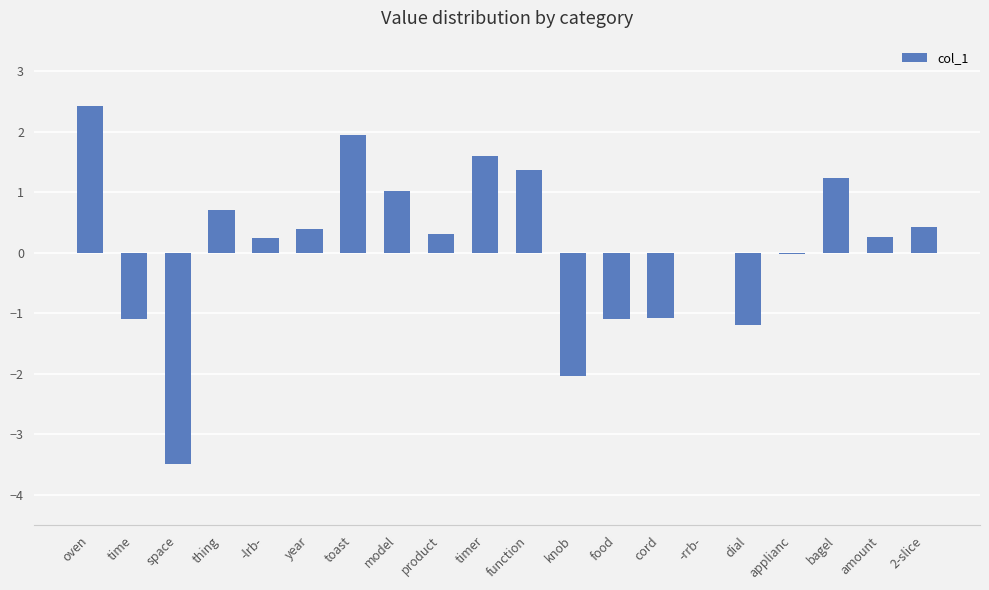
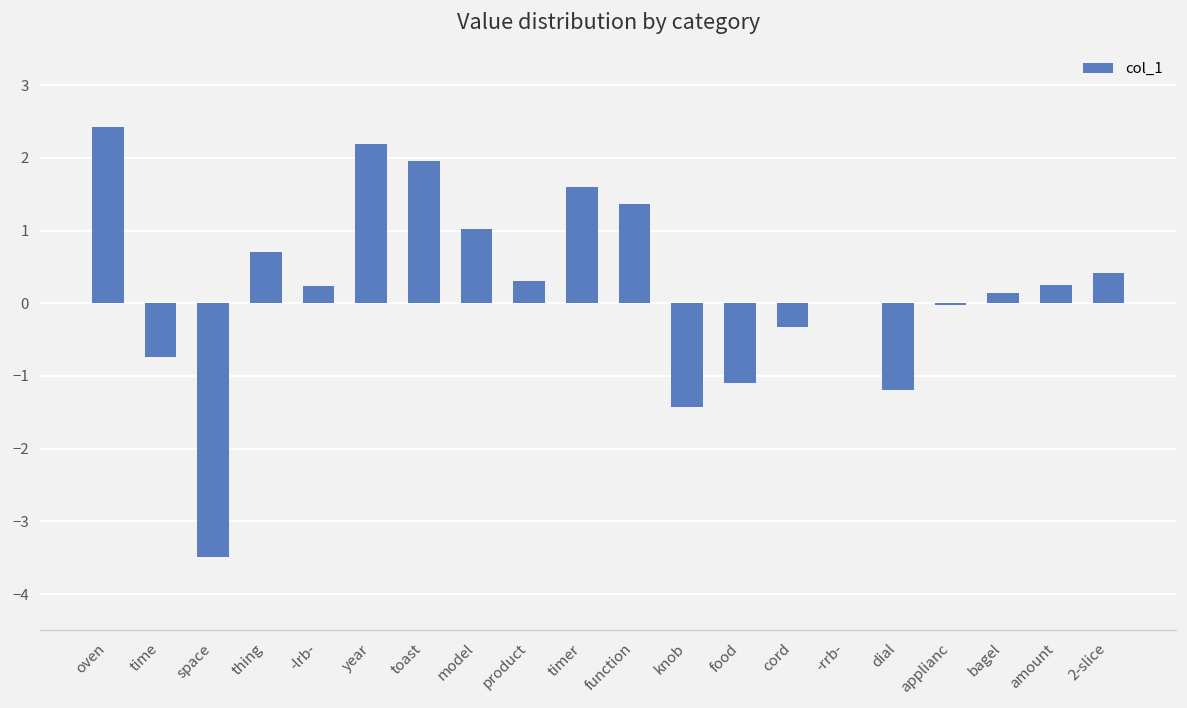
  {
    "oven": 2.4,
-   "time": -1.1,
+   "time": -0.7,
    "space": -3.5,
    "thing": 0.7,
    "-lrb-": 0.2,
-   "year": 0.4,
+   "year": 2.2,
    "toast": 2.0,
    "model": 1.0,
    "product": 0.3,
    "timer": 1.6,
    "function": 1.4,
-   "knob": -2.0,
+   "knob": -1.4,
    "food": -1.1,
-   "cord": -1.1,
+   "cord": -0.3,
    "dial": -1.2,
-   "bagel": 1.2,
+   "bagel": 0.1,
    "amount": 0.3,
    "2-slice": 0.4
  }
